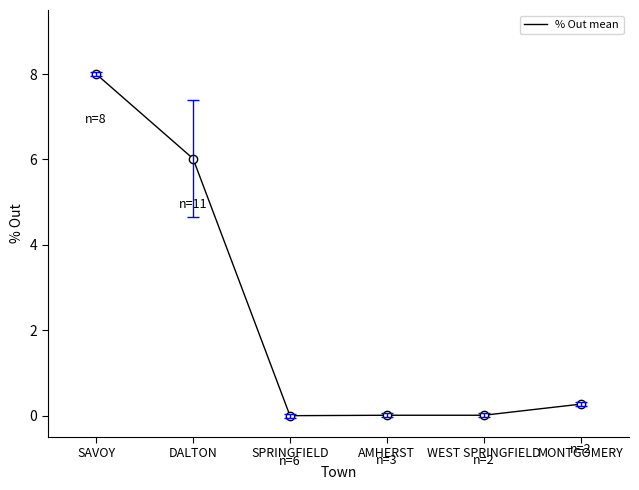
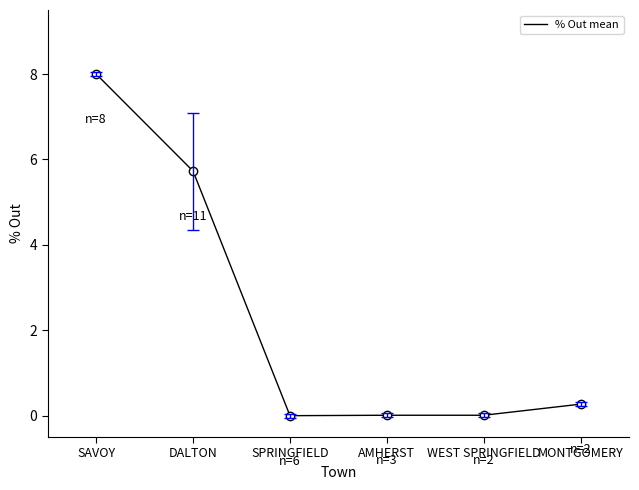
  {
    "% Out mean": {
-     "DALTON": 6.0
+     "DALTON": 5.7
    }
  }
